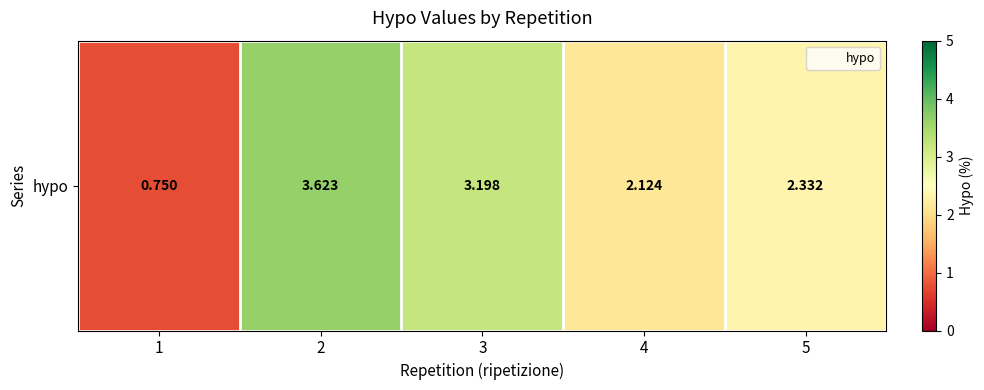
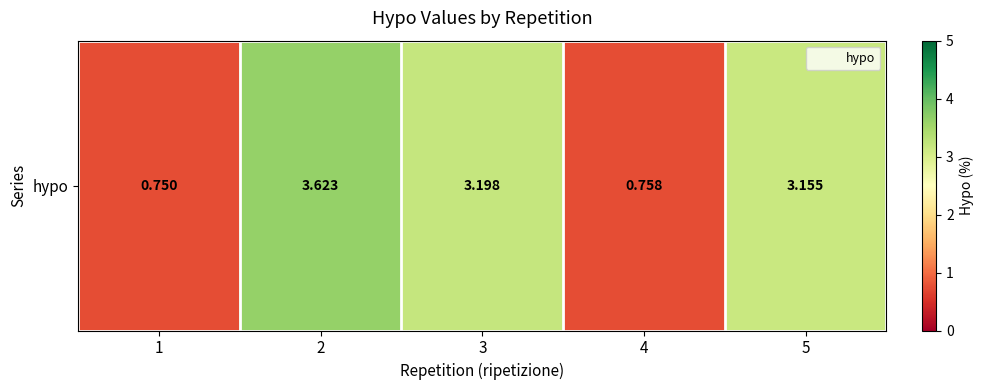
  {
    "hypo": {
      "1": 0.750,
      "2": 3.623,
      "3": 3.198,
-     "4": 2.124,
-     "5": 2.332
+     "4": 0.758,
+     "5": 3.155
    }
  }
